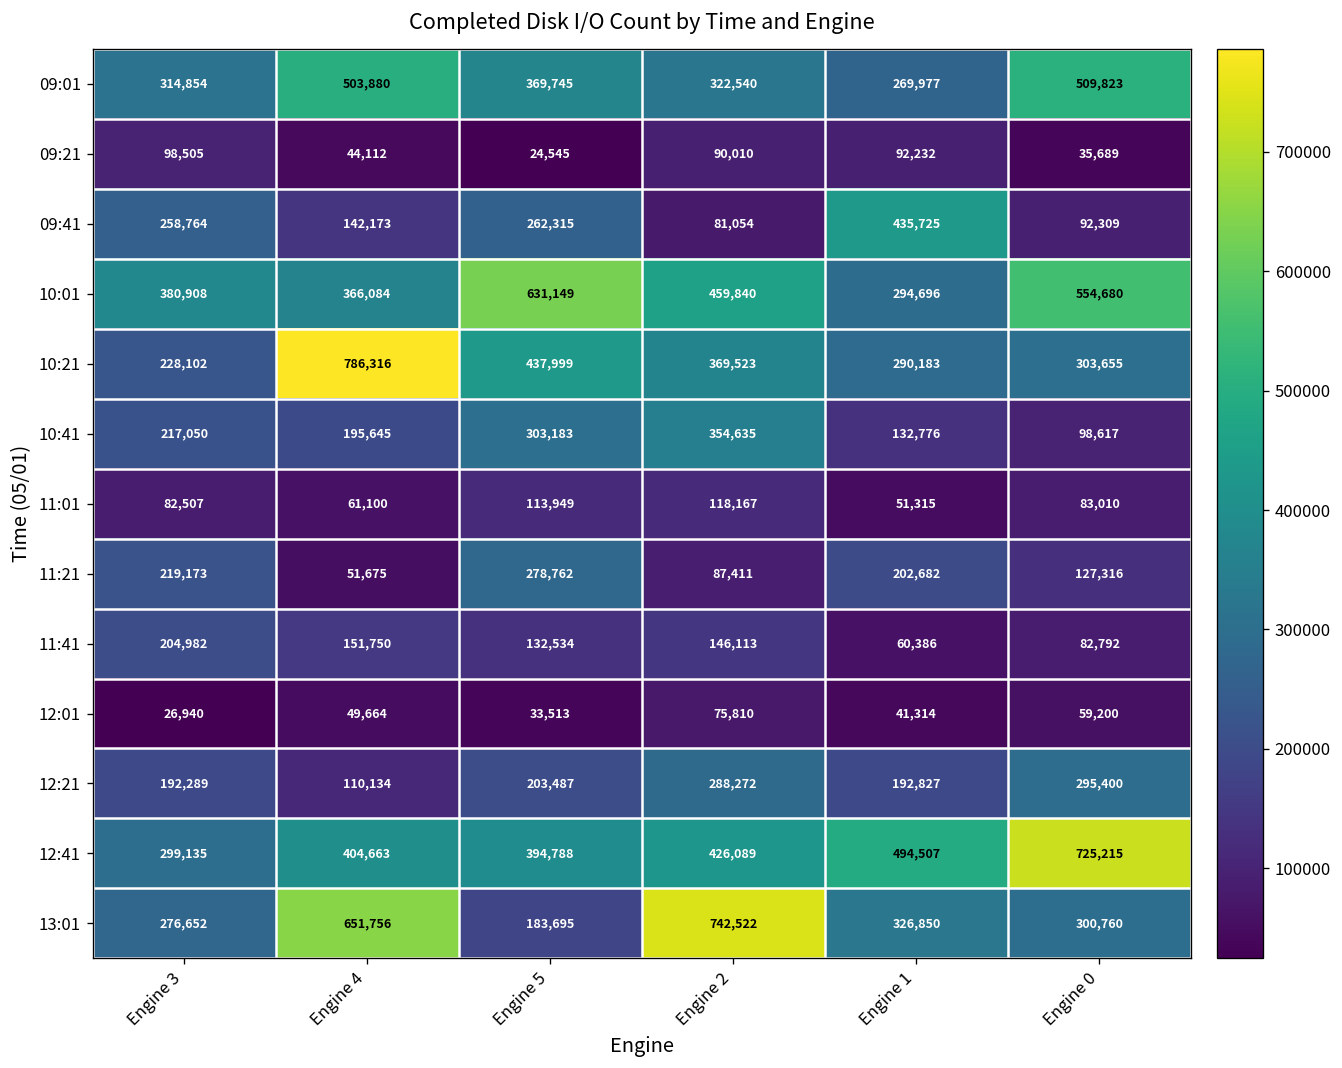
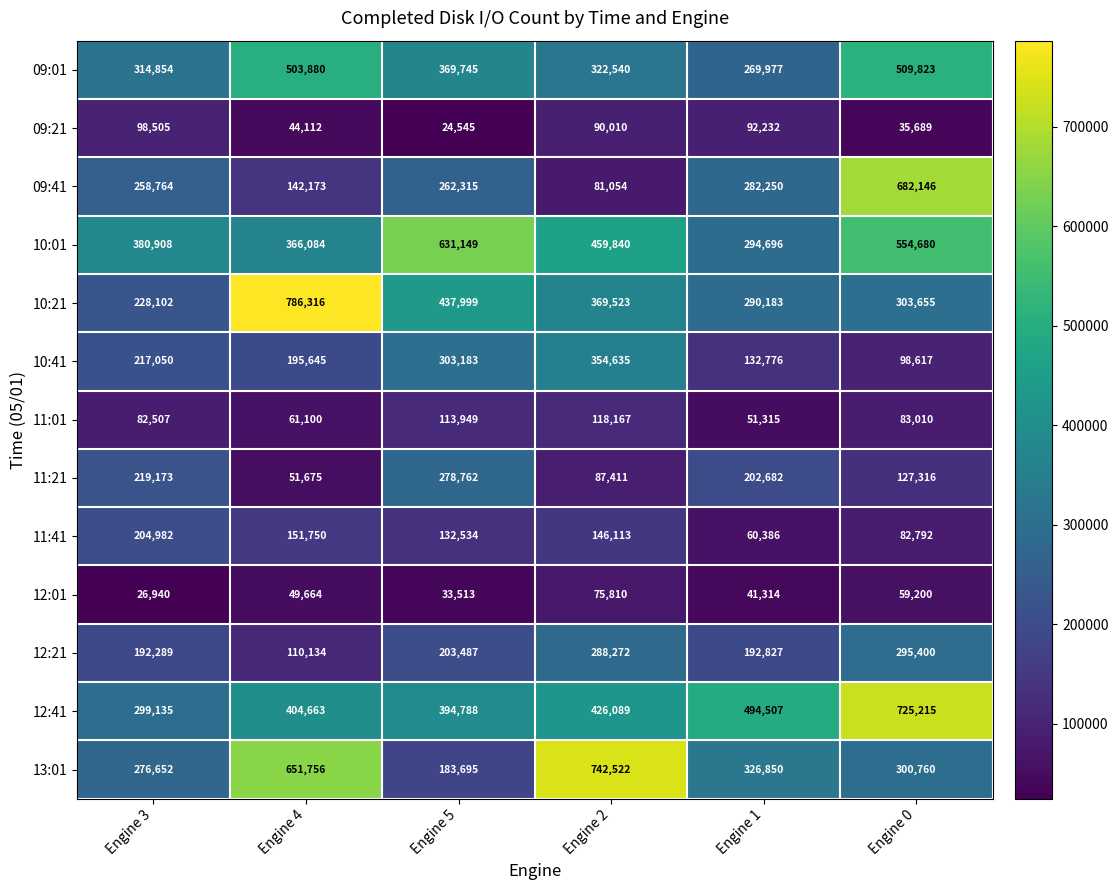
  {
    "09:01": {
      "Engine 3": "314,854",
      "Engine 4": "503,880",
      "Engine 5": "369,745",
      "Engine 2": "322,540",
      "Engine 1": "269,977",
      "Engine 0": "509,823"
    },
    "09:21": {
      "Engine 3": "98,505",
      "Engine 4": "44,112",
      "Engine 5": "24,545",
      "Engine 2": "90,010",
      "Engine 1": "92,232",
      "Engine 0": "35,689"
    },
    "09:41": {
      "Engine 3": "258,764",
      "Engine 4": "142,173",
      "Engine 5": "262,315",
      "Engine 2": "81,054",
-     "Engine 1": "435,725",
-     "Engine 0": "92,309"
+     "Engine 1": "282,250",
+     "Engine 0": "682,146"
    },
    "10:01": {
      "Engine 3": "380,908",
      "Engine 4": "366,084",
      "Engine 5": "631,149",
      "Engine 2": "459,840",
      "Engine 1": "294,696",
      "Engine 0": "554,680"
    },
    "10:21": {
      "Engine 3": "228,102",
      "Engine 4": "786,316",
      "Engine 5": "437,999",
      "Engine 2": "369,523",
      "Engine 1": "290,183",
      "Engine 0": "303,655"
    },
    "10:41": {
      "Engine 3": "217,050",
      "Engine 4": "195,645",
      "Engine 5": "303,183",
      "Engine 2": "354,635",
      "Engine 1": "132,776",
      "Engine 0": "98,617"
    },
    "11:01": {
      "Engine 3": "82,507",
      "Engine 4": "61,100",
      "Engine 5": "113,949",
      "Engine 2": "118,167",
      "Engine 1": "51,315",
      "Engine 0": "83,010"
    },
    "11:21": {
      "Engine 3": "219,173",
      "Engine 4": "51,675",
      "Engine 5": "278,762",
      "Engine 2": "87,411",
      "Engine 1": "202,682",
      "Engine 0": "127,316"
    },
    "11:41": {
      "Engine 3": "204,982",
      "Engine 4": "151,750",
      "Engine 5": "132,534",
      "Engine 2": "146,113",
      "Engine 1": "60,386",
      "Engine 0": "82,792"
    },
    "12:01": {
      "Engine 3": "26,940",
      "Engine 4": "49,664",
      "Engine 5": "33,513",
      "Engine 2": "75,810",
      "Engine 1": "41,314",
      "Engine 0": "59,200"
    },
    "12:21": {
      "Engine 3": "192,289",
      "Engine 4": "110,134",
      "Engine 5": "203,487",
      "Engine 2": "288,272",
      "Engine 1": "192,827",
      "Engine 0": "295,400"
    },
    "12:41": {
      "Engine 3": "299,135",
      "Engine 4": "404,663",
      "Engine 5": "394,788",
      "Engine 2": "426,089",
      "Engine 1": "494,507",
      "Engine 0": "725,215"
    },
    "13:01": {
      "Engine 3": "276,652",
      "Engine 4": "651,756",
      "Engine 5": "183,695",
      "Engine 2": "742,522",
      "Engine 1": "326,850",
      "Engine 0": "300,760"
    }
  }
